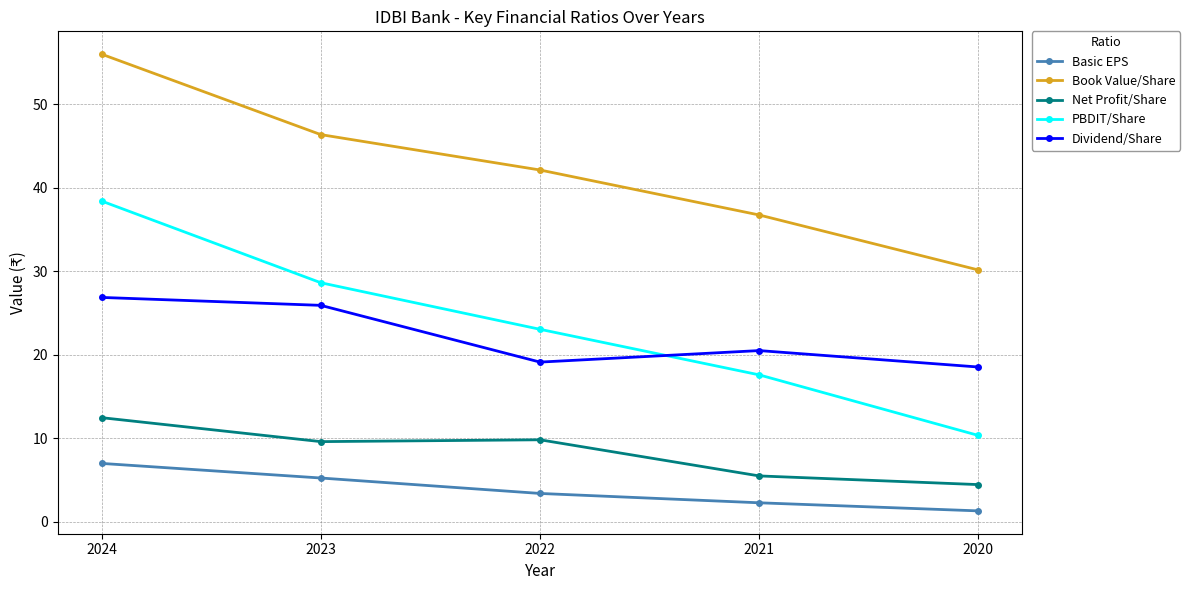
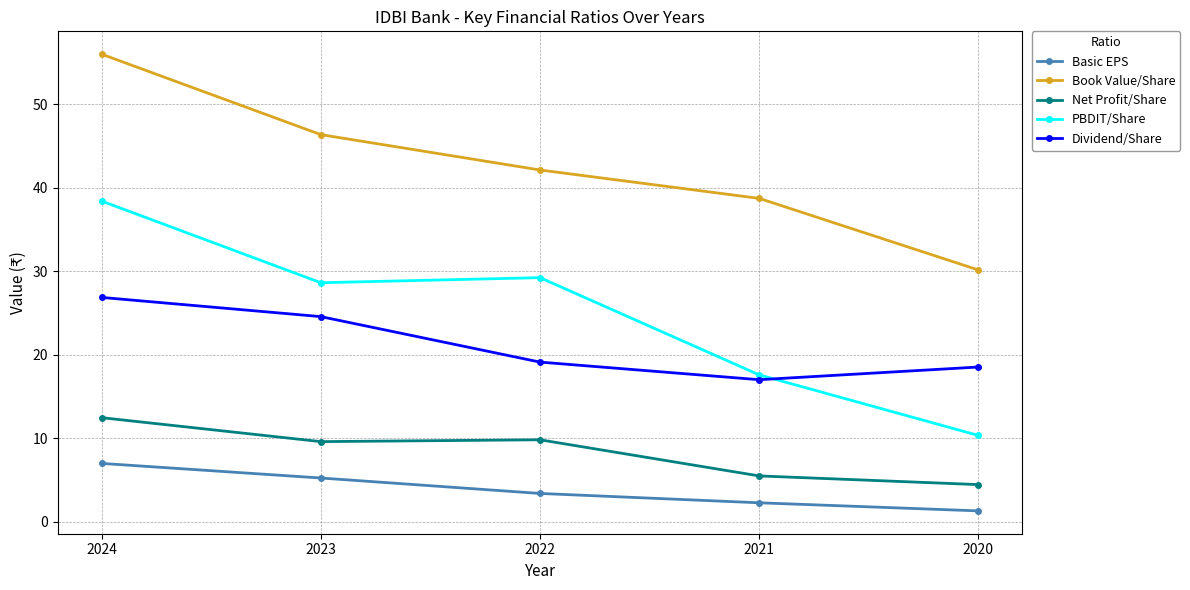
  {
    "Basic EPS": {
      "2024": 7,
      "2023": 5,
      "2022": 3,
      "2021": 2,
      "2020": 1
    },
    "Book Value/Share": {
      "2024": 56,
      "2023": 46,
      "2022": 42,
-     "2021": 37,
+     "2021": 39,
      "2020": 30
    },
    "Net Profit/Share": {
      "2024": 12,
      "2023": 10,
      "2022": 10,
      "2021": 5,
      "2020": 4
    },
    "PBDIT/Share": {
      "2024": 38,
      "2023": 29,
-     "2022": 23,
+     "2022": 29,
      "2021": 18,
      "2020": 10
    },
    "Dividend/Share": {
      "2024": 27,
-     "2023": 26,
+     "2023": 25,
      "2022": 19,
-     "2021": 21,
+     "2021": 17,
      "2020": 19
    }
  }
